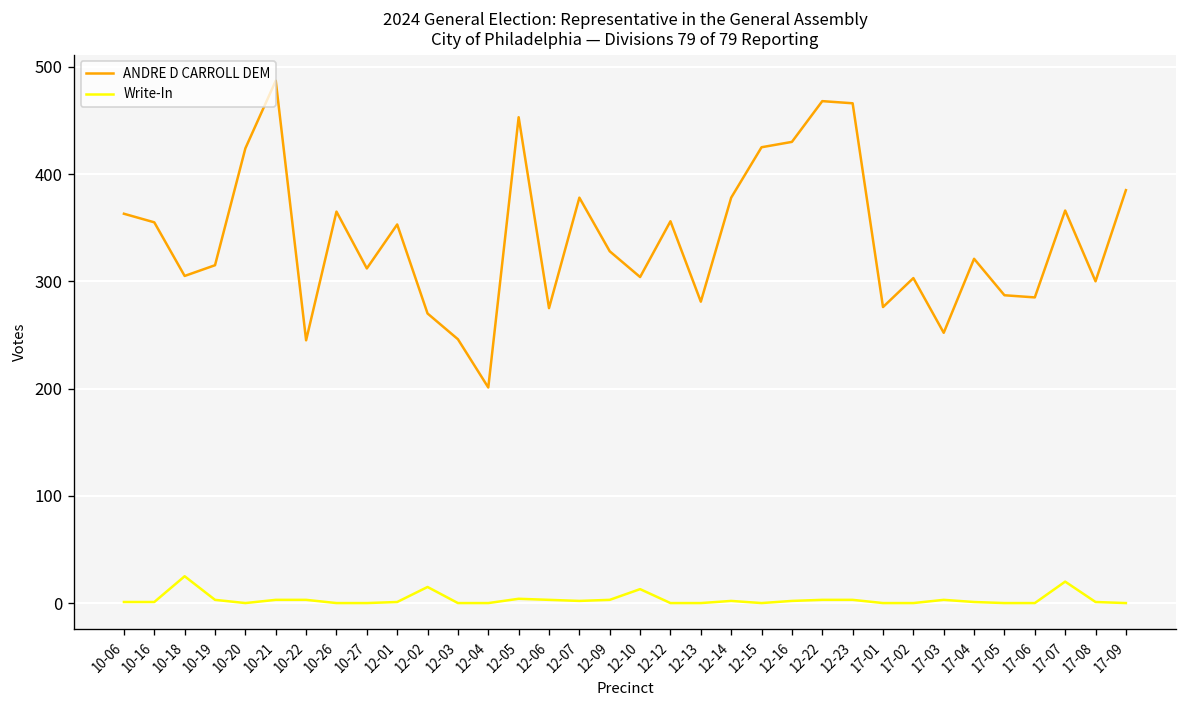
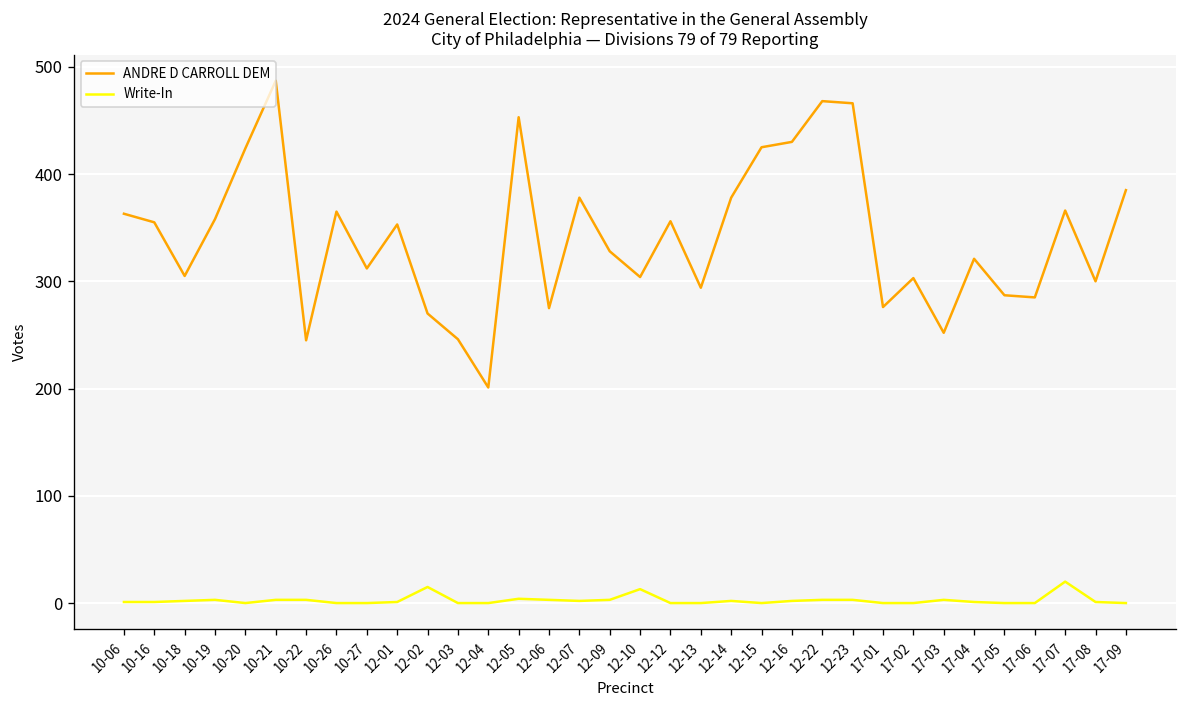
  {
    "ANDRE D CARROLL DEM": {
      "10-06": 360,
      "10-16": 360,
      "10-18": 310,
-     "10-19": 320,
+     "10-19": 360,
      "10-20": 420,
      "10-21": 490,
      "10-22": 250,
      "10-26": 370,
      "10-27": 310,
      "12-01": 350,
      "12-02": 270,
      "12-03": 250,
      "12-04": 200,
      "12-05": 450,
      "12-06": 280,
      "12-07": 380,
      "12-09": 330,
      "12-10": 300,
      "12-12": 360,
-     "12-13": 280,
+     "12-13": 290,
      "12-14": 380,
      "12-15": 430,
      "12-16": 430,
      "12-22": 470,
      "12-23": 470,
      "17-01": 280,
      "17-02": 300,
      "17-03": 250,
      "17-04": 320,
      "17-05": 290,
      "17-06": 290,
      "17-07": 370,
      "17-08": 300,
      "17-09": 390
    },
    "Write-In": {
      "10-06": 0,
      "10-16": 0,
-     "10-18": 30,
+     "10-18": 0,
      "10-19": 0,
      "10-20": 0,
      "10-21": 0,
      "10-22": 0,
      "10-26": 0,
      "10-27": 0,
      "12-01": 0,
      "12-02": 20,
      "12-03": 0,
      "12-04": 0,
      "12-05": 0,
      "12-06": 0,
      "12-07": 0,
      "12-09": 0,
      "12-10": 10,
      "12-12": 0,
      "12-13": 0,
      "12-14": 0,
      "12-15": 0,
      "12-16": 0,
      "12-22": 0,
      "12-23": 0,
      "17-01": 0,
      "17-02": 0,
      "17-03": 0,
      "17-04": 0,
      "17-05": 0,
      "17-06": 0,
      "17-07": 20,
      "17-08": 0,
      "17-09": 0
    }
  }
